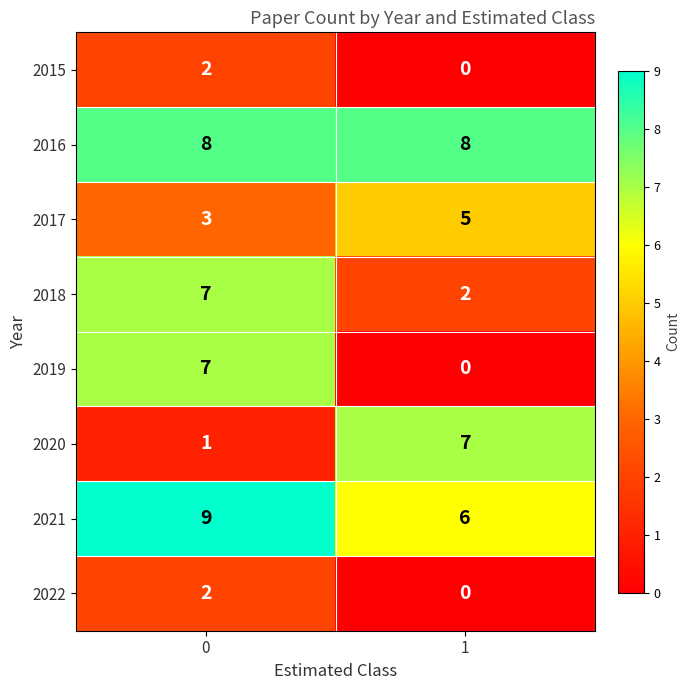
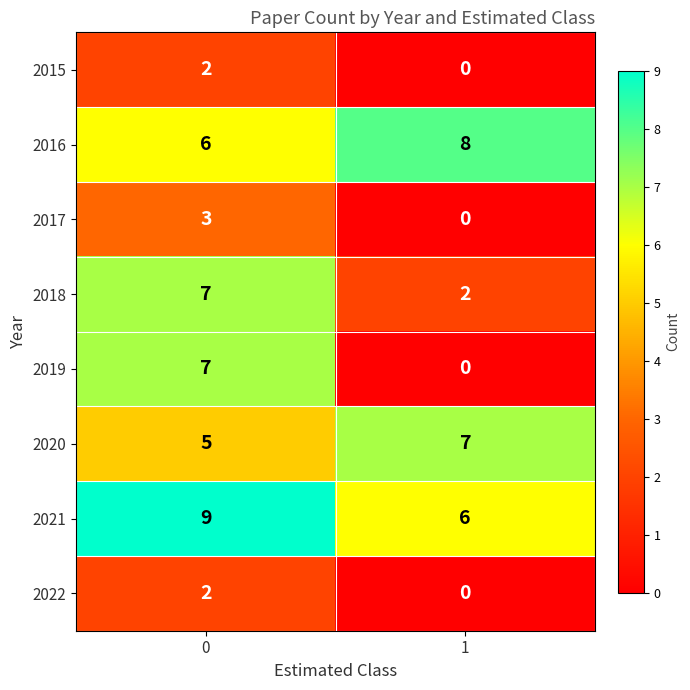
  {
    "2015": {
      "0": 2,
      "1": 0
    },
    "2016": {
-     "0": 8,
+     "0": 6,
      "1": 8
    },
    "2017": {
      "0": 3,
-     "1": 5
+     "1": 0
    },
    "2018": {
      "0": 7,
      "1": 2
    },
    "2019": {
      "0": 7,
      "1": 0
    },
    "2020": {
-     "0": 1,
+     "0": 5,
      "1": 7
    },
    "2021": {
      "0": 9,
      "1": 6
    },
    "2022": {
      "0": 2,
      "1": 0
    }
  }
